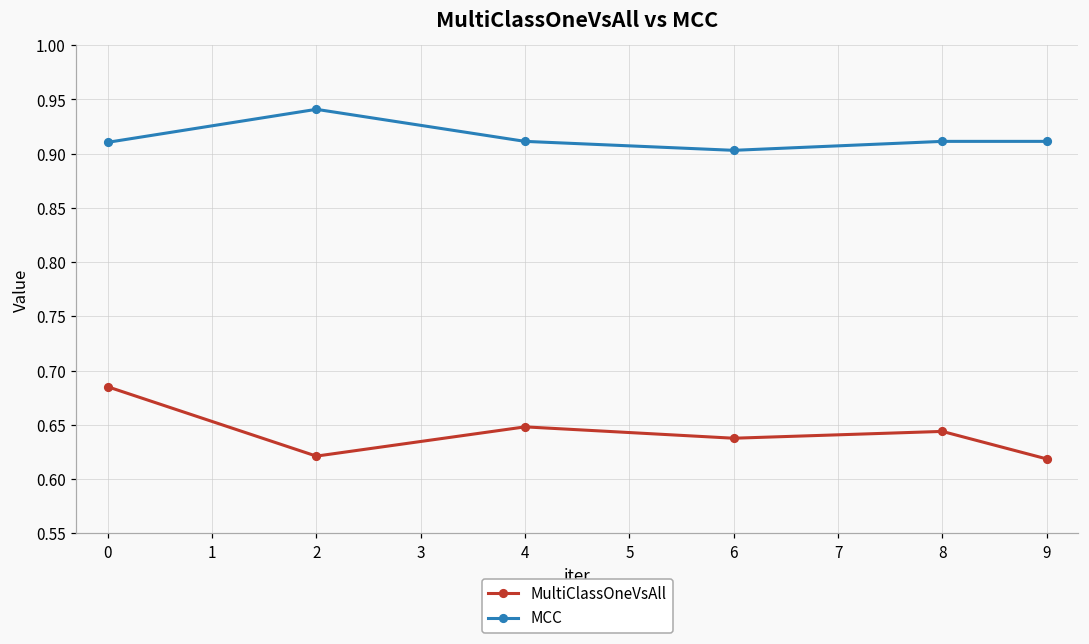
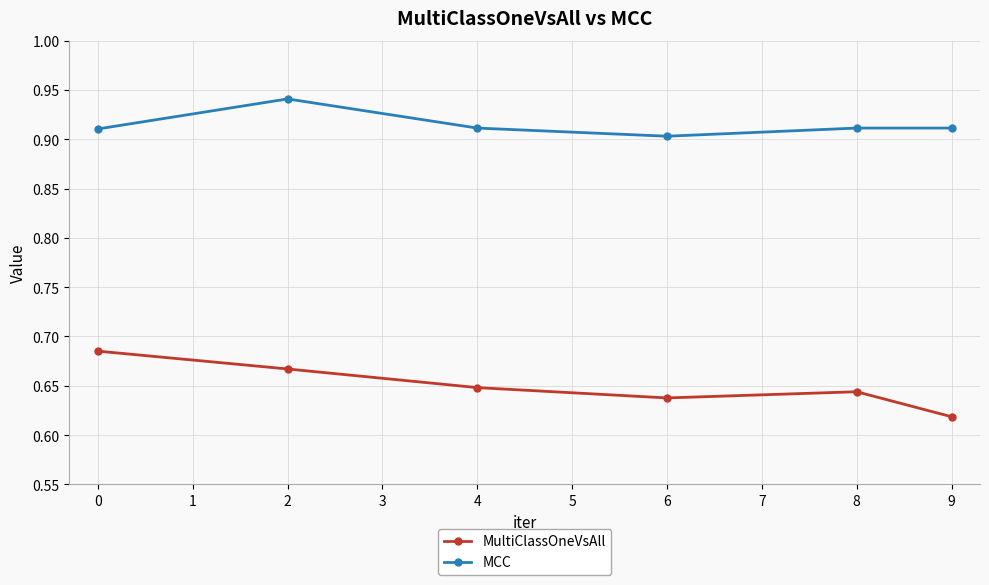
  {
    "MultiClassOneVsAll": {
      "0": 0.69,
-     "2": 0.62,
+     "2": 0.67,
      "4": 0.65,
      "6": 0.64,
      "8": 0.64,
      "9": 0.62
    },
    "MCC": {
      "0": 0.91,
      "2": 0.94,
      "4": 0.91,
      "6": 0.90,
      "8": 0.91,
      "9": 0.91
    }
  }
